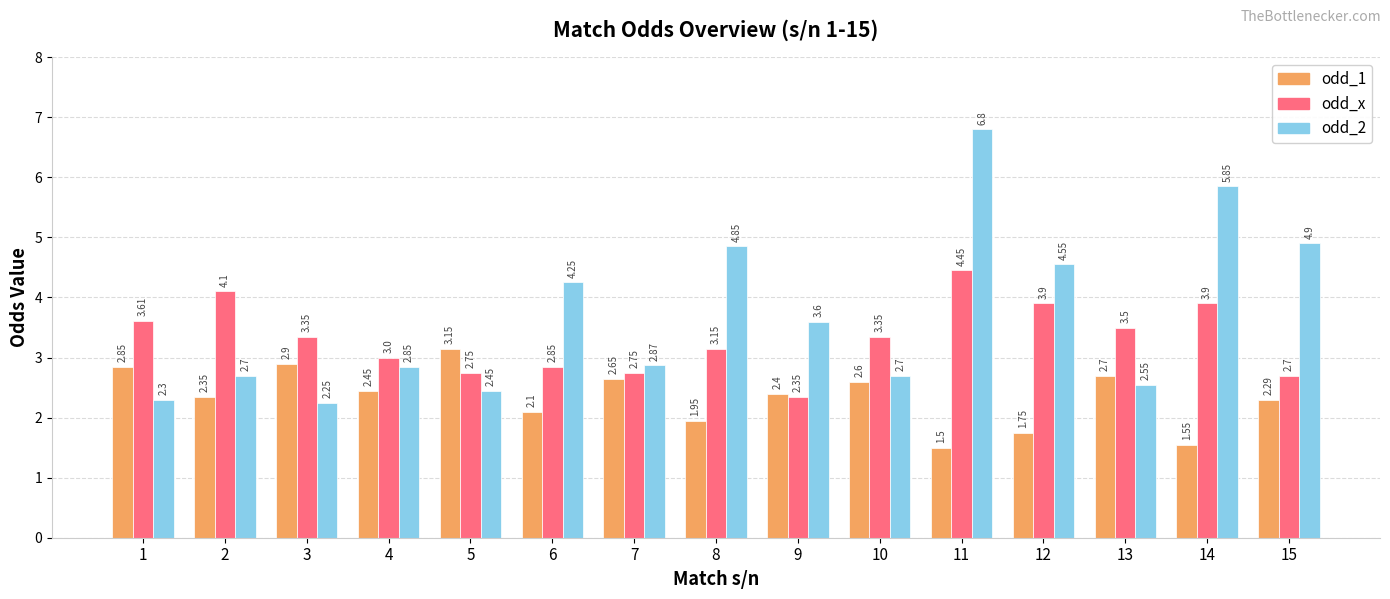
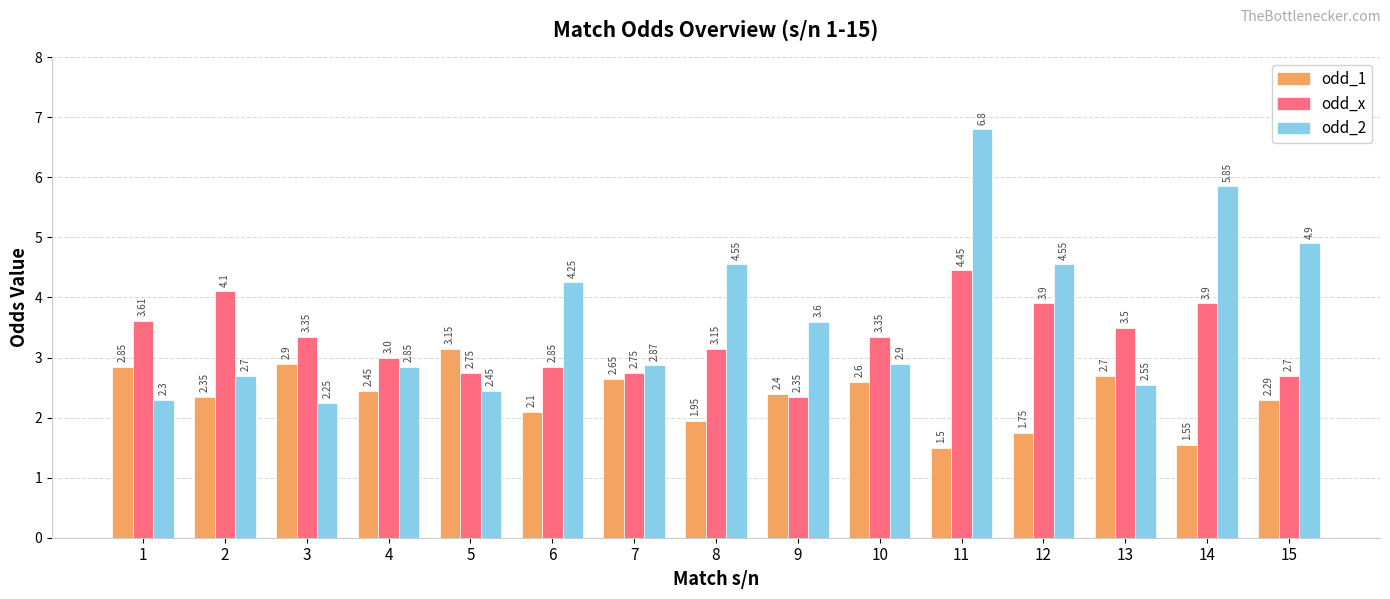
  {
    "odd_1": {
      "1": 2.85,
      "2": 2.35,
      "3": 2.9,
      "4": 2.45,
      "5": 3.15,
      "6": 2.1,
      "7": 2.65,
      "8": 1.95,
      "9": 2.4,
      "10": 2.6,
      "11": 1.5,
      "12": 1.75,
      "13": 2.7,
      "14": 1.55,
      "15": 2.29
    },
    "odd_x": {
      "1": 3.61,
      "2": 4.1,
      "3": 3.35,
      "4": 3.0,
      "5": 2.75,
      "6": 2.85,
      "7": 2.75,
      "8": 3.15,
      "9": 2.35,
      "10": 3.35,
      "11": 4.45,
      "12": 3.9,
      "13": 3.5,
      "14": 3.9,
      "15": 2.7
    },
    "odd_2": {
      "1": 2.3,
      "2": 2.7,
      "3": 2.25,
      "4": 2.85,
      "5": 2.45,
      "6": 4.25,
      "7": 2.87,
-     "8": 4.85,
+     "8": 4.55,
      "9": 3.6,
-     "10": 2.7,
+     "10": 2.9,
      "11": 6.8,
      "12": 4.55,
      "13": 2.55,
      "14": 5.85,
      "15": 4.9
    }
  }
